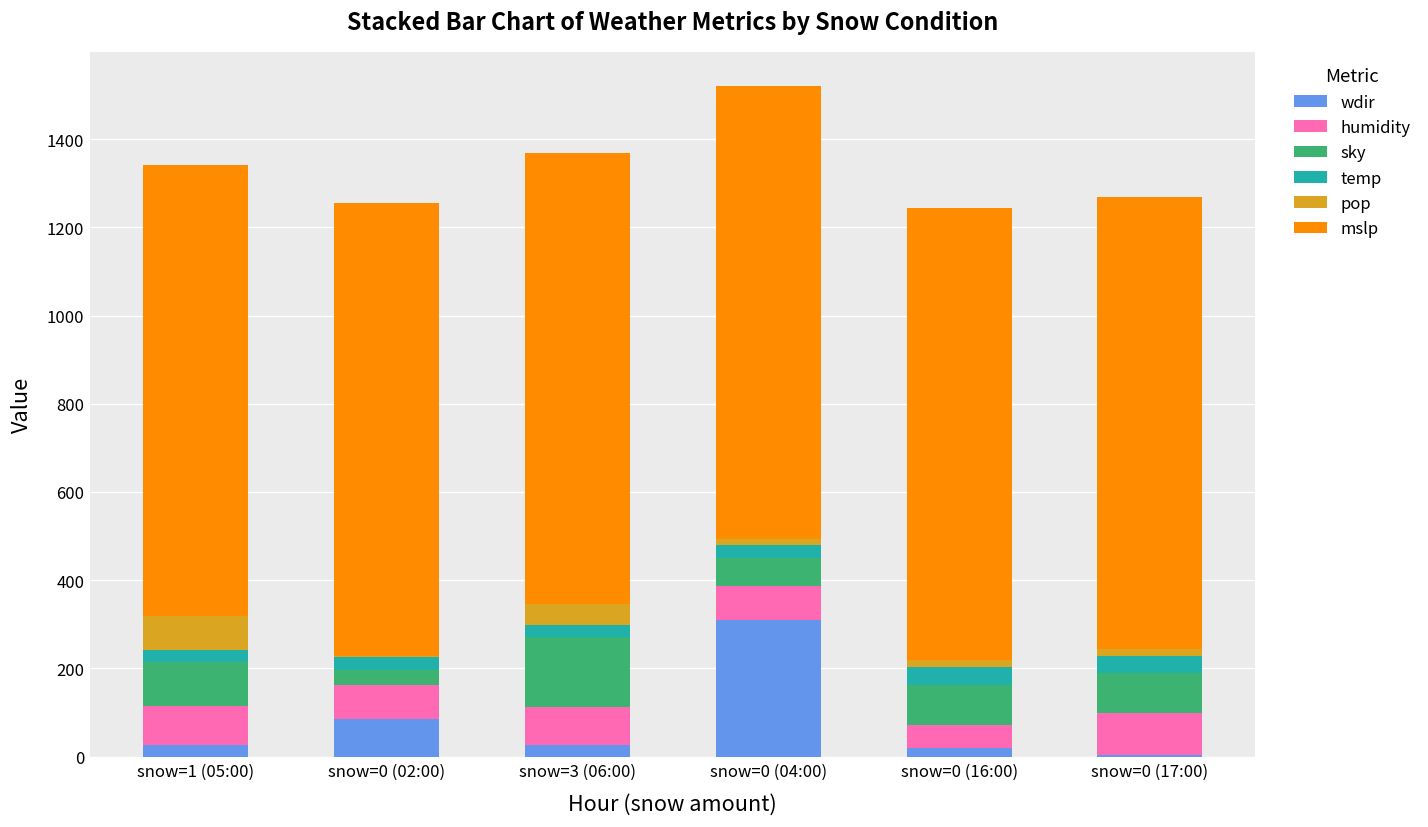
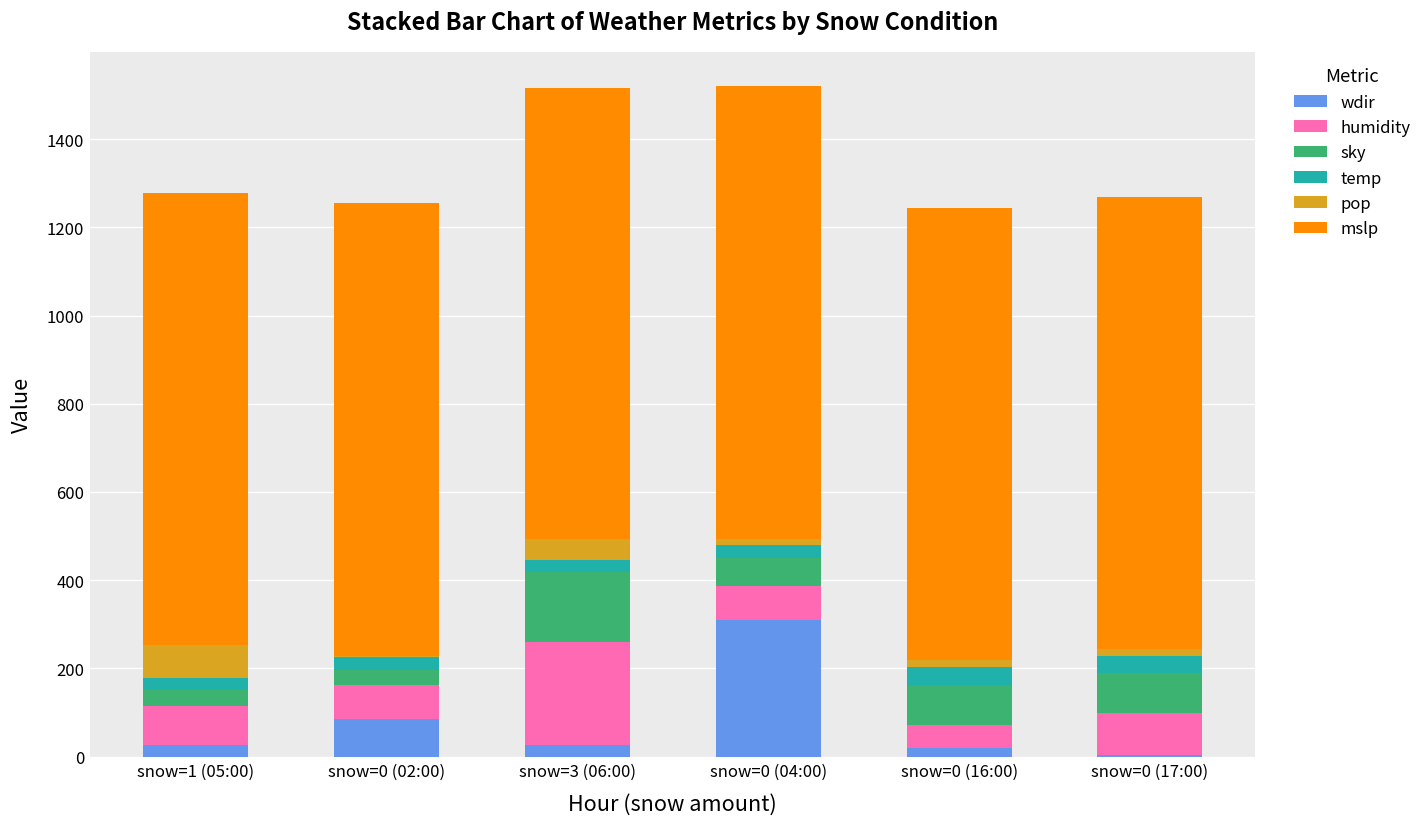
  {
    "wdir": {
      "snow=1 (05:00)": 30,
      "snow=0 (02:00)": 80,
      "snow=3 (06:00)": 30,
      "snow=0 (04:00)": 310,
      "snow=0 (16:00)": 20
    },
    "humidity": {
      "snow=1 (05:00)": 90,
      "snow=0 (02:00)": 80,
-     "snow=3 (06:00)": 90,
+     "snow=3 (06:00)": 240,
      "snow=0 (04:00)": 80,
      "snow=0 (16:00)": 50,
      "snow=0 (17:00)": 100
    },
    "sky": {
-     "snow=1 (05:00)": 100,
+     "snow=1 (05:00)": 40,
      "snow=0 (02:00)": 30,
      "snow=3 (06:00)": 160,
      "snow=0 (04:00)": 60,
      "snow=0 (16:00)": 90,
      "snow=0 (17:00)": 90
    },
    "temp": {
      "snow=1 (05:00)": 30,
      "snow=0 (02:00)": 30,
      "snow=3 (06:00)": 30,
      "snow=0 (04:00)": 30,
      "snow=0 (16:00)": 40,
      "snow=0 (17:00)": 40
    }
  }
